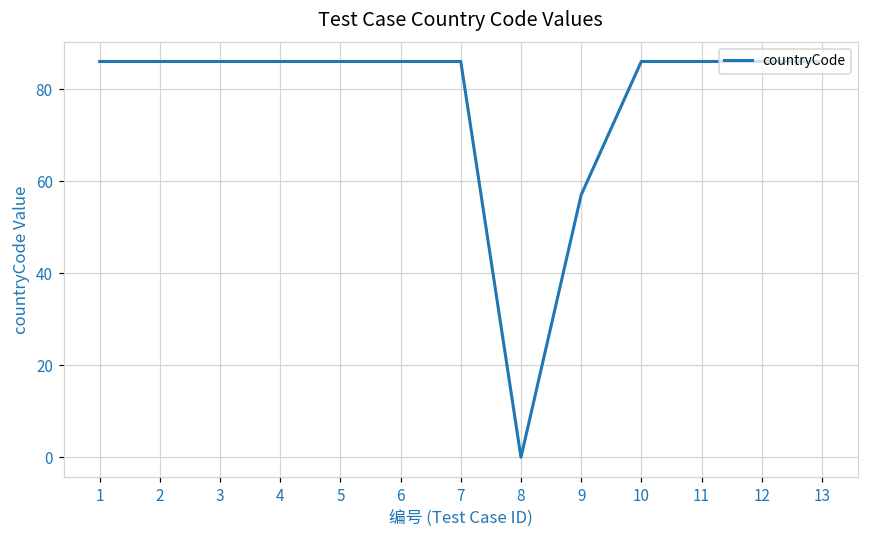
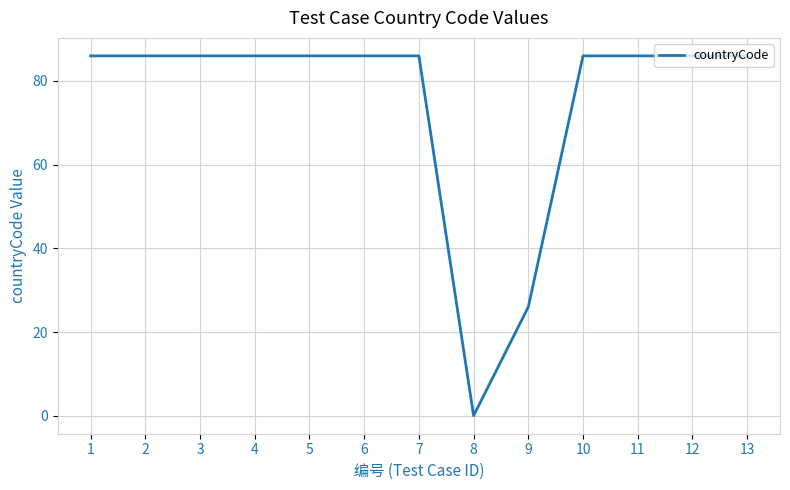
  {
    "1": 86,
    "2": 86,
    "3": 86,
    "4": 86,
    "5": 86,
    "6": 86,
    "7": 86,
    "8": 0,
-   "9": 57,
+   "9": 26,
    "10": 86,
    "11": 86
  }
